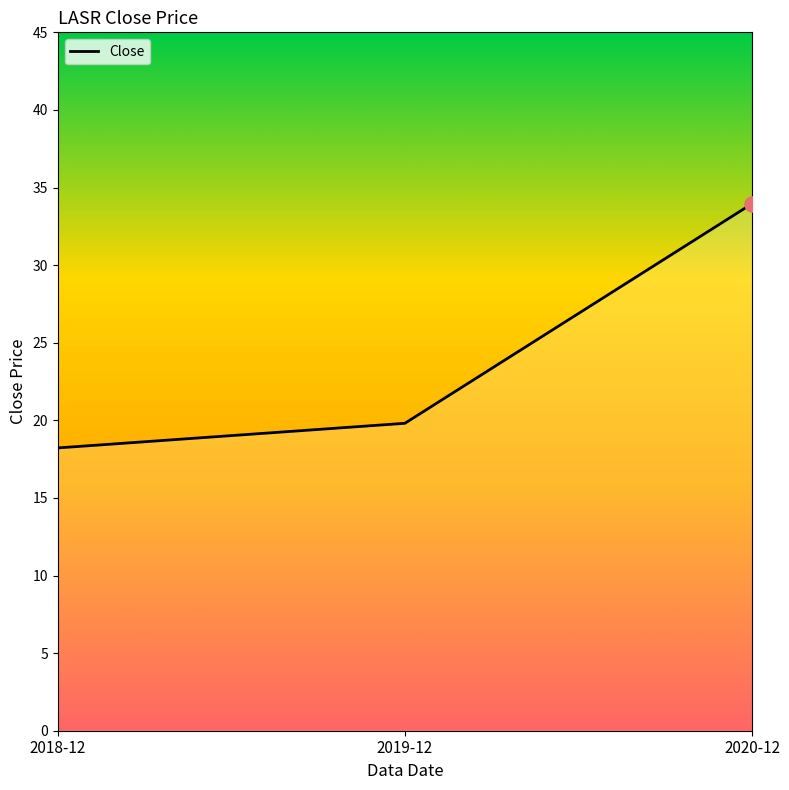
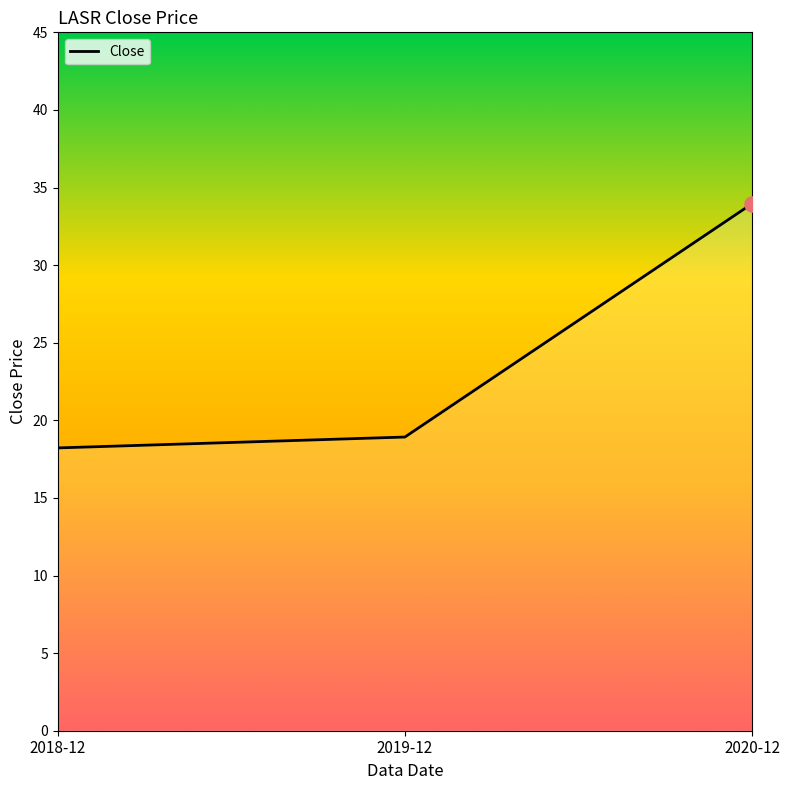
  {
    "Close": {
      "2018-12": 18.2,
-     "2019-12": 19.8
+     "2019-12": 18.9
    }
  }
